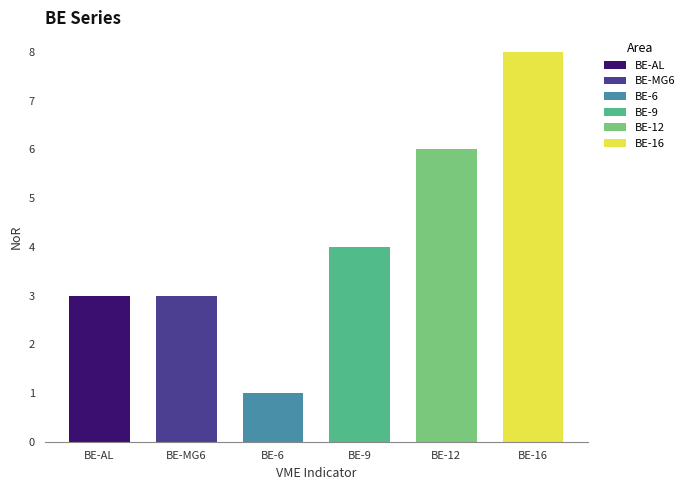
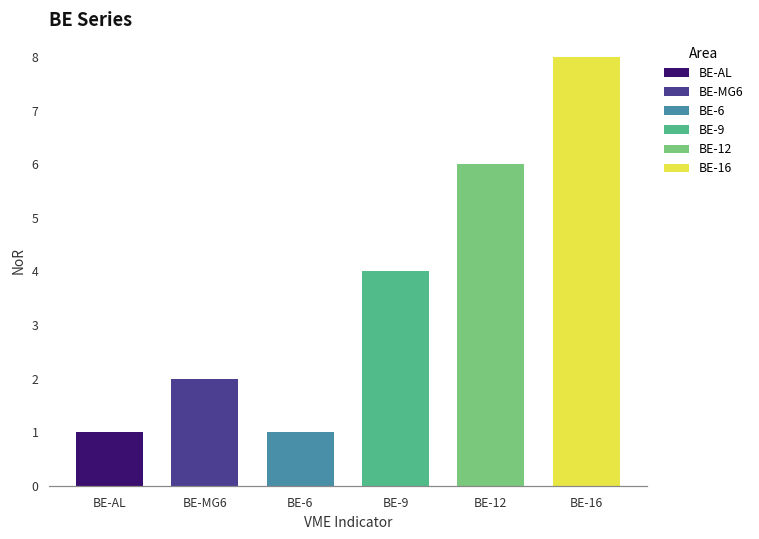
  {
-   "BE-AL": 3,
-   "BE-MG6": 3,
+   "BE-AL": 1,
+   "BE-MG6": 2,
    "BE-6": 1,
    "BE-9": 4,
    "BE-12": 6,
    "BE-16": 8
  }
